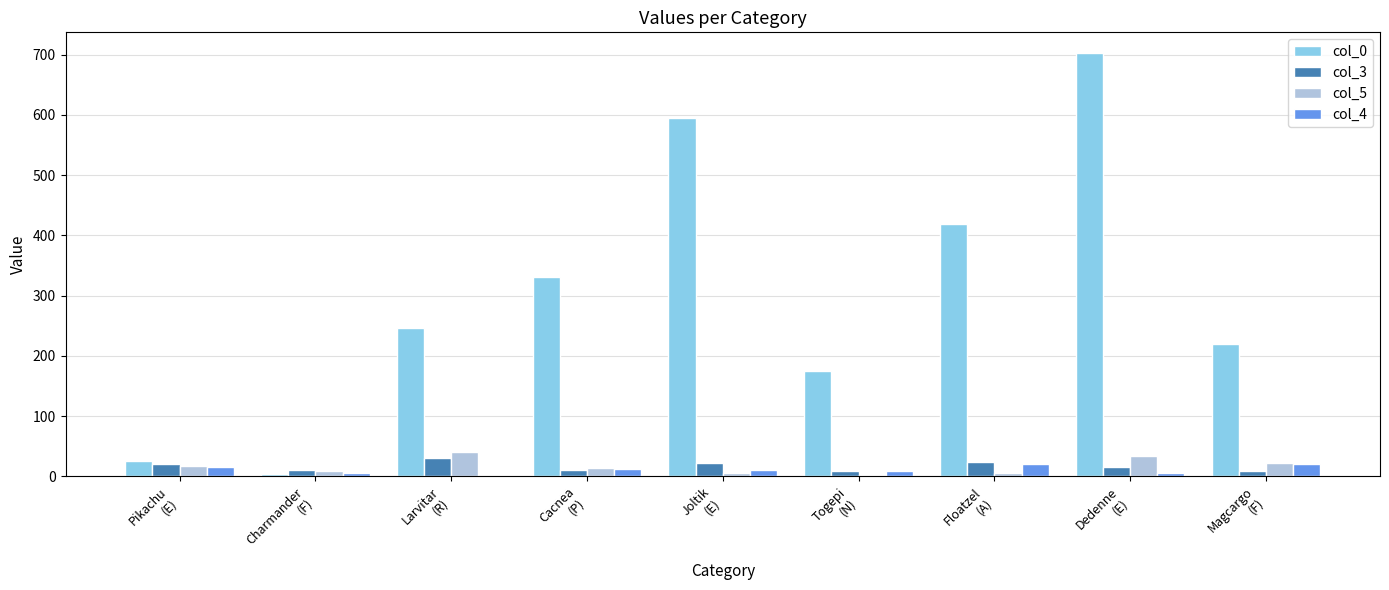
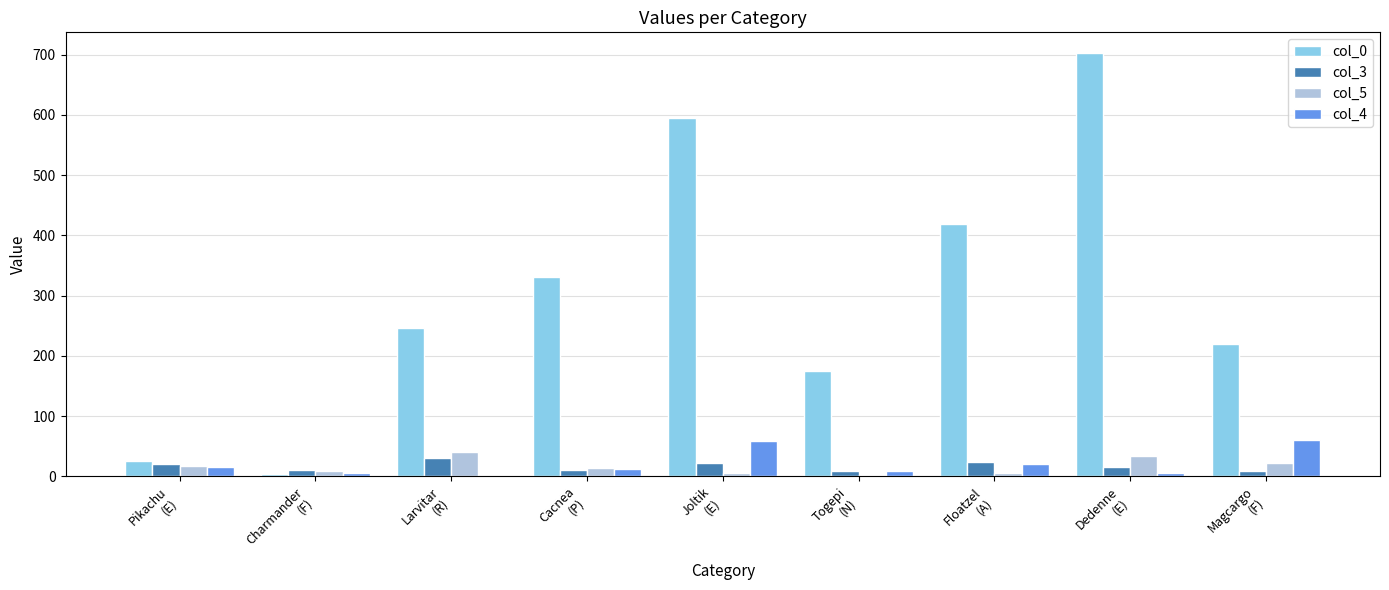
  {
    "col_3": {
      "Pikachu (E)": 20,
      "Charmander (F)": 10,
      "Larvitar (R)": 30,
      "Cacnea (P)": 10,
      "Joltik (E)": 20,
      "Togepi (N)": 10,
      "Floatzel (A)": 20,
      "Dedenne (E)": 20,
      "Magcargo (F)": 10
    },
    "col_4": {
      "Pikachu (E)": 20,
      "Charmander (F)": 10,
      "Cacnea (P)": 10,
-     "Joltik (E)": 10,
+     "Joltik (E)": 60,
      "Togepi (N)": 10,
      "Floatzel (A)": 20,
      "Dedenne (E)": 10,
-     "Magcargo (F)": 20
+     "Magcargo (F)": 60
    }
  }
